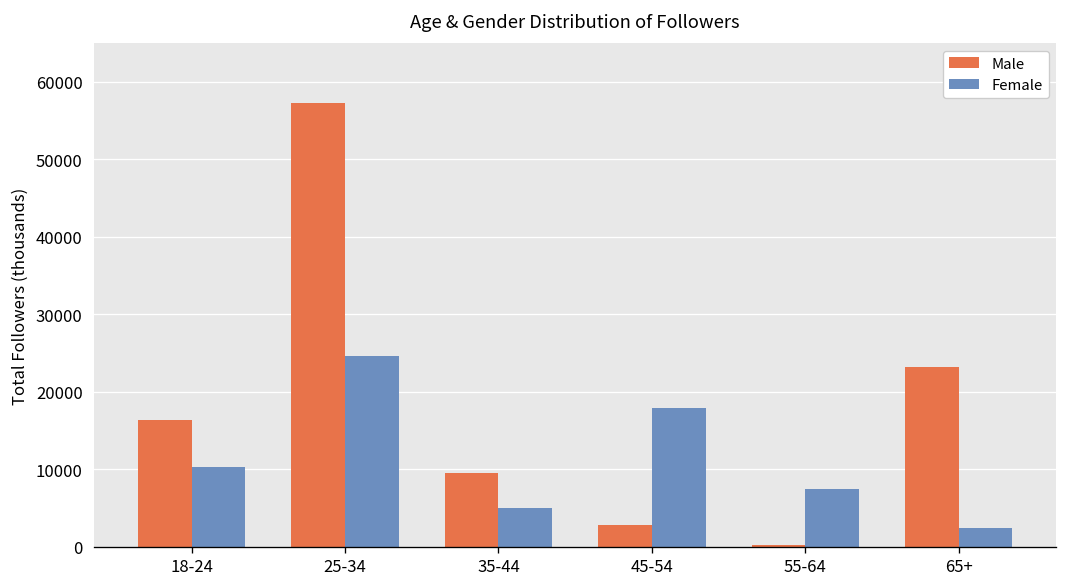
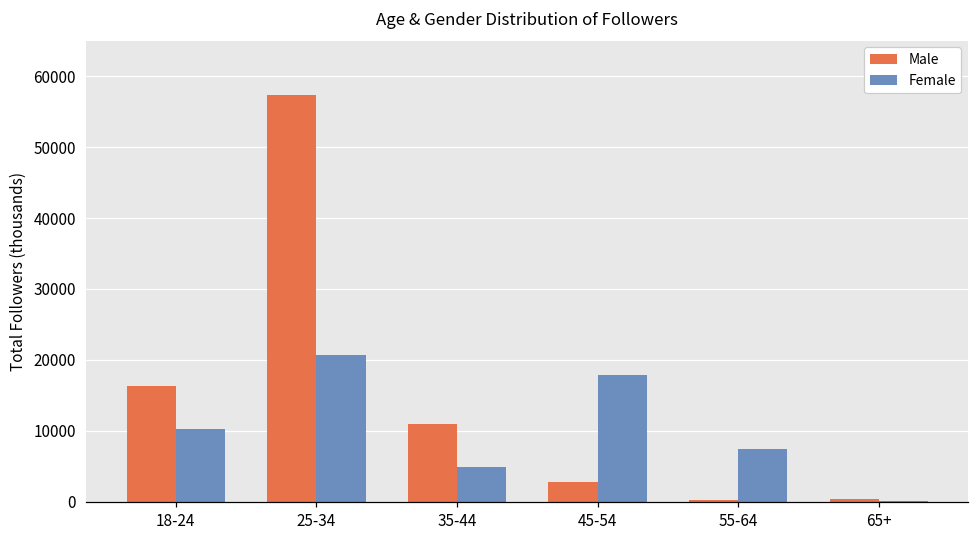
  {
    "Male": {
      "18-24": 16000,
      "25-34": 57000,
-     "35-44": 9000,
+     "35-44": 11000,
      "45-54": 3000,
-     "65+": 23000
+     "65+": 0
    },
    "Female": {
      "18-24": 10000,
-     "25-34": 25000,
+     "25-34": 21000,
      "35-44": 5000,
      "45-54": 18000,
      "55-64": 7000,
-     "65+": 2000
+     "65+": 0
    }
  }
